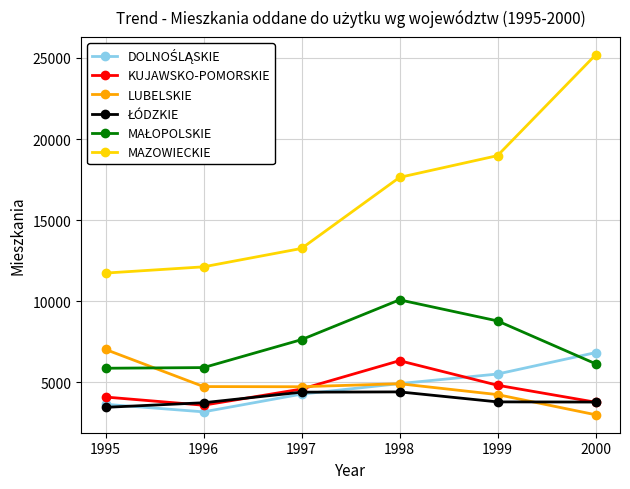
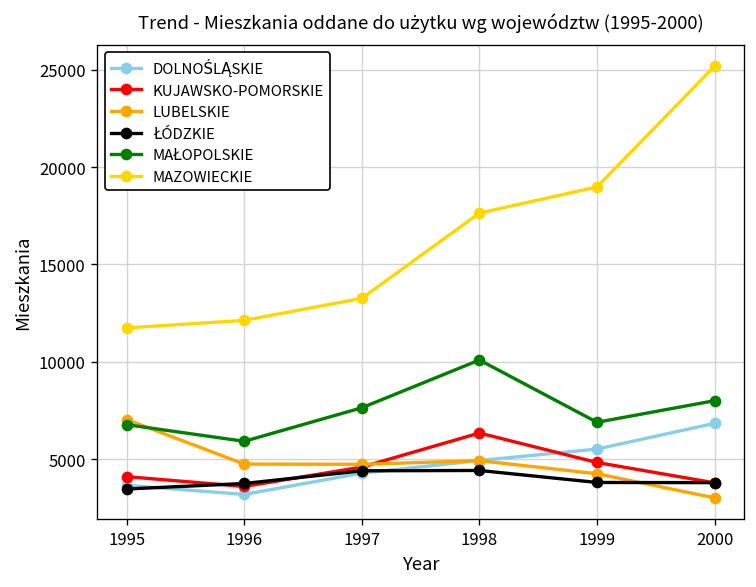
  {
    "DOLNOŚLĄSKIE": {
      "1995": 3700,
      "1996": 3200,
      "1999": 5500,
      "2000": 6800
    },
    "KUJAWSKO-POMORSKIE": {
      "1995": 4100,
      "1998": 6300,
      "1999": 4800
    },
    "ŁÓDZKIE": {
      "1995": 3500,
      "1998": 4400,
      "1999": 3800
    },
    "MAŁOPOLSKIE": {
-     "1995": 5900,
+     "1995": 6800,
      "1996": 5900,
      "1997": 7600,
      "1998": 10100,
-     "1999": 8800,
-     "2000": 6200
+     "1999": 6900,
+     "2000": 8000
    }
  }
